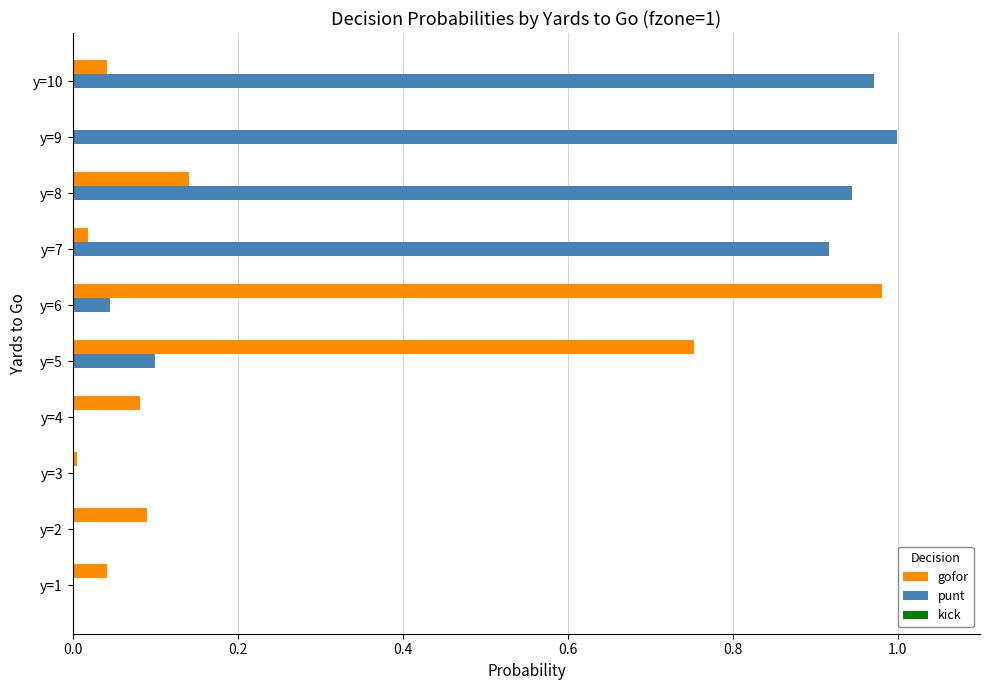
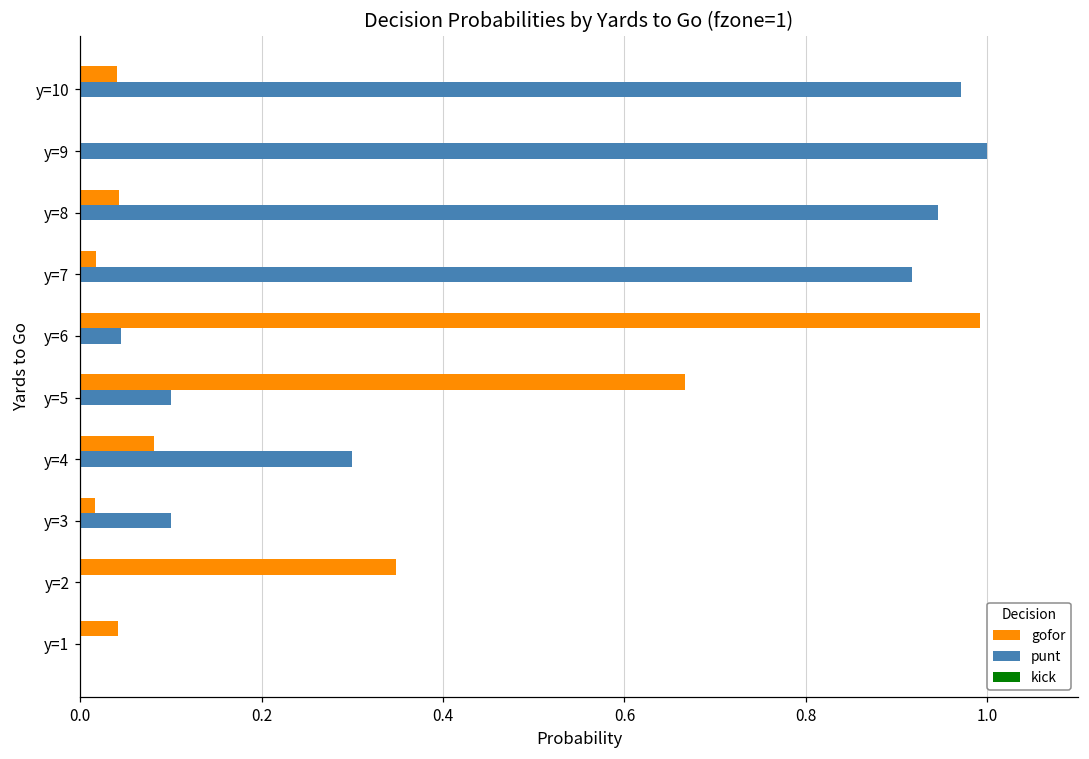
  {
    "gofor": {
      "y=10": 0.04,
-     "y=8": 0.14,
+     "y=8": 0.04,
      "y=7": 0.02,
-     "y=6": 0.98,
-     "y=5": 0.75,
+     "y=6": 0.99,
+     "y=5": 0.67,
      "y=4": 0.08,
-     "y=3": 0.01,
-     "y=2": 0.09,
+     "y=3": 0.02,
+     "y=2": 0.35,
      "y=1": 0.04
    },
    "punt": {
      "y=10": 0.97,
      "y=9": 1.0,
      "y=8": 0.95,
      "y=7": 0.92,
      "y=6": 0.05,
      "y=5": 0.1,
-     "y=4": 0.0,
-     "y=3": 0.0,
+     "y=4": 0.3,
+     "y=3": 0.1,
      "y=2": 0.0,
      "y=1": 0.0
    },
    "kick": {
      "y=10": 0.00,
      "y=9": 0.00,
      "y=8": 0.00,
      "y=7": 0.00,
      "y=6": 0.00,
      "y=5": 0.00,
      "y=4": 0.00,
      "y=3": 0.00,
      "y=2": 0.00,
      "y=1": 0.00
    }
  }
